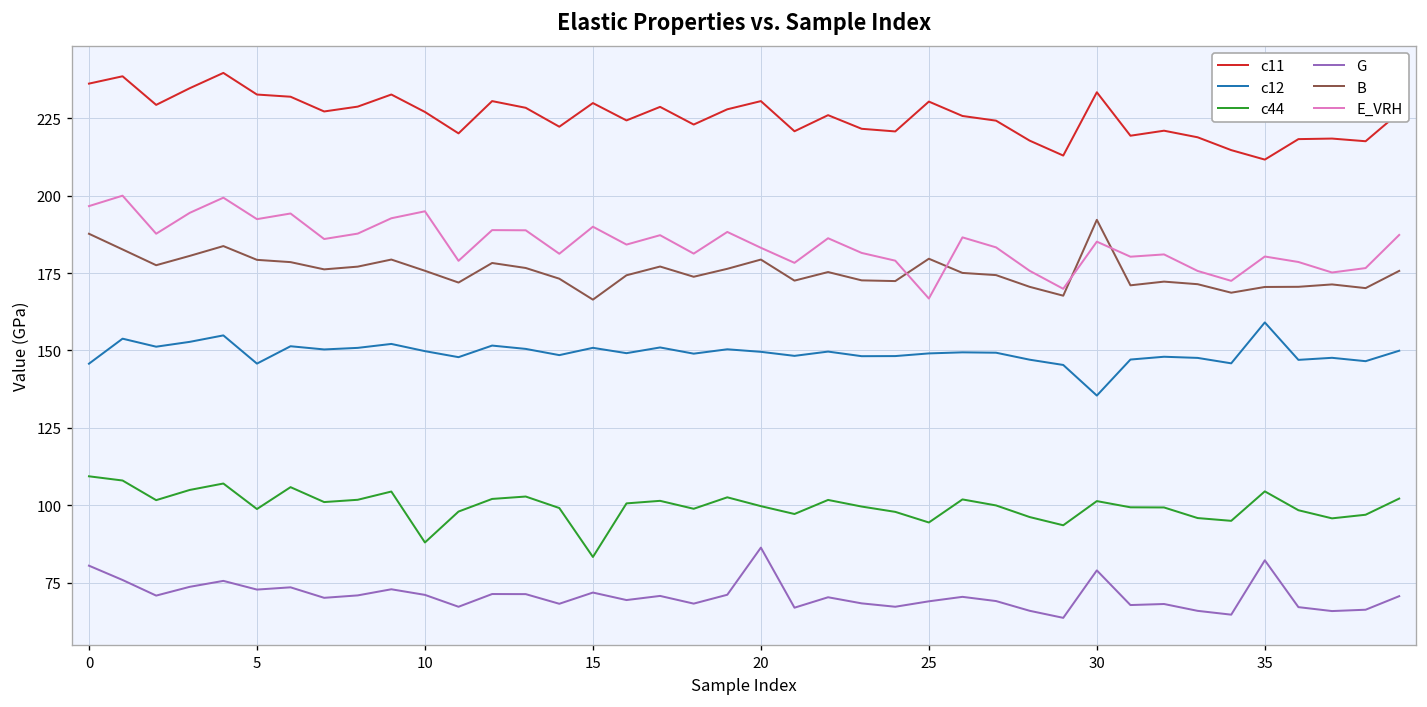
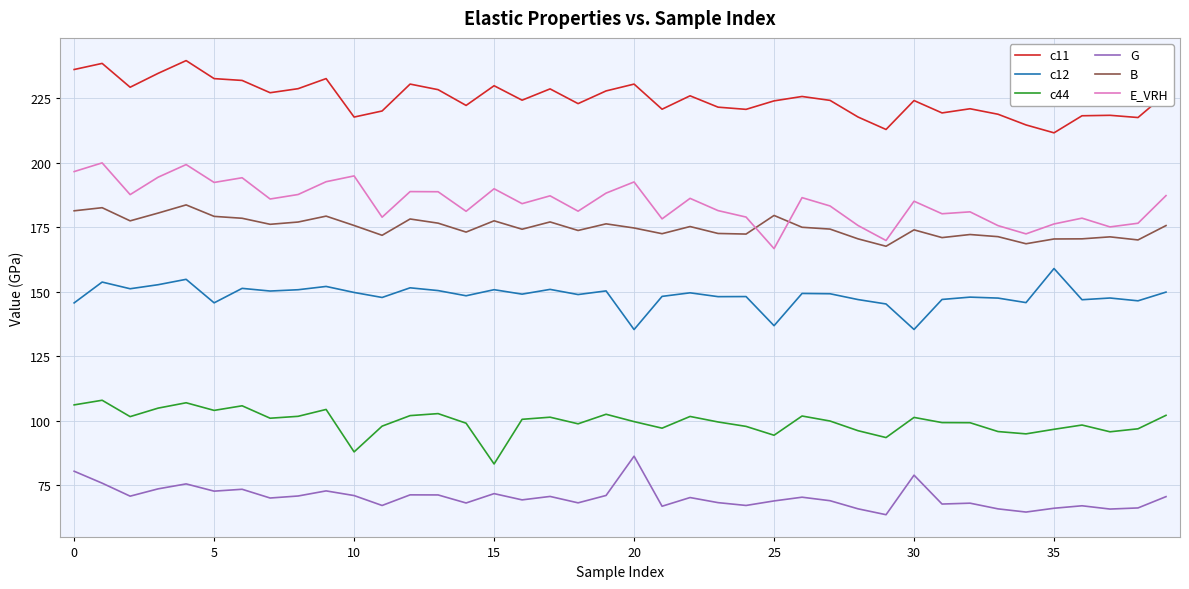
  {
    "c11": {
      "0": 236,
      "5": 233,
-     "10": 227,
+     "10": 218,
      "15": 230,
      "20": 231,
-     "25": 230,
-     "30": 233,
+     "25": 224,
+     "30": 224,
      "35": 212
    },
    "c12": {
      "0": 146,
      "5": 146,
      "10": 150,
      "15": 151,
-     "20": 150,
-     "25": 149,
+     "20": 135,
+     "25": 137,
      "30": 135,
      "35": 159
    },
    "c44": {
-     "0": 109,
-     "5": 99,
+     "0": 106,
+     "5": 104,
      "10": 88,
      "15": 83,
      "20": 100,
      "25": 94,
      "30": 101,
-     "35": 104
+     "35": 97
    },
    "G": {
      "0": 80,
      "5": 73,
      "10": 71,
      "15": 72,
      "20": 86,
      "25": 69,
      "30": 79,
-     "35": 82
+     "35": 66
    },
    "B": {
-     "0": 188,
+     "0": 181,
      "5": 179,
      "10": 176,
-     "15": 166,
-     "20": 179,
+     "15": 178,
+     "20": 175,
      "25": 180,
-     "30": 192,
+     "30": 174,
      "35": 171
    },
    "E_VRH": {
      "0": 197,
      "5": 192,
      "10": 195,
      "15": 190,
-     "20": 183,
+     "20": 193,
      "25": 167,
      "30": 185,
-     "35": 180
+     "35": 176
    }
  }
